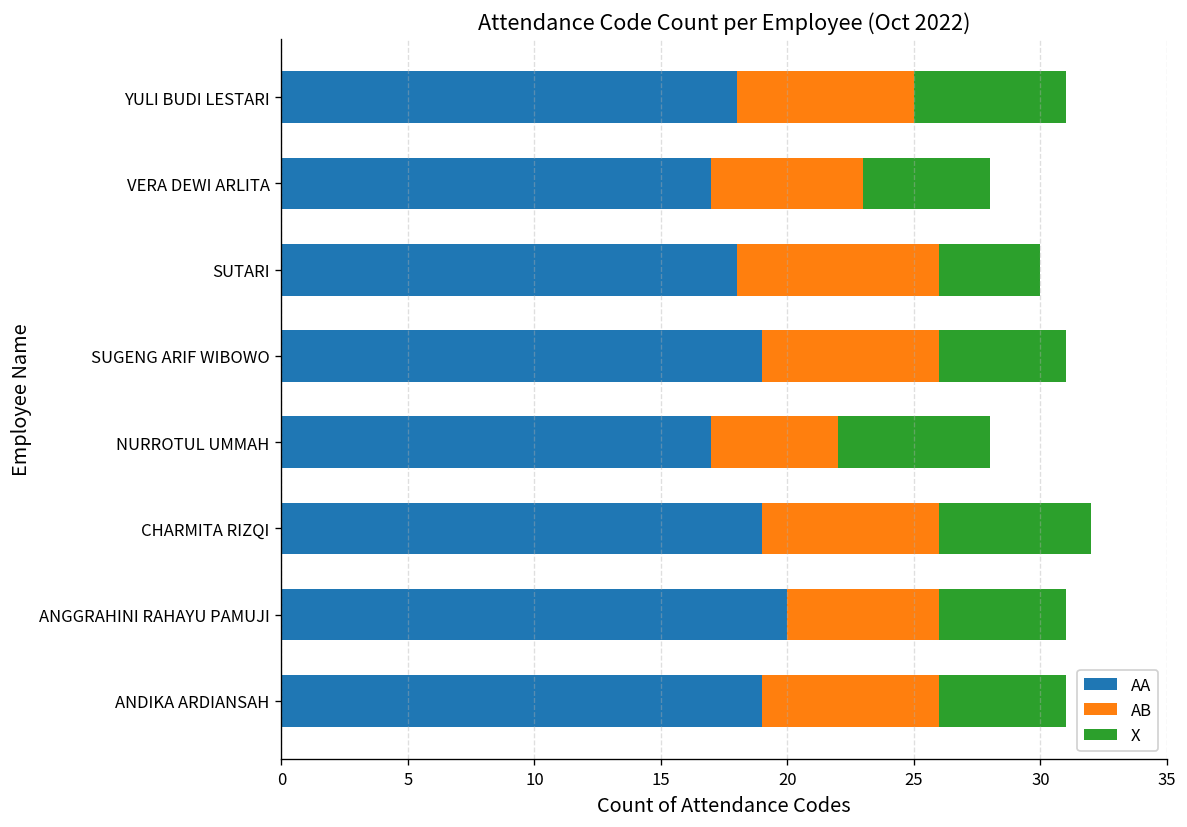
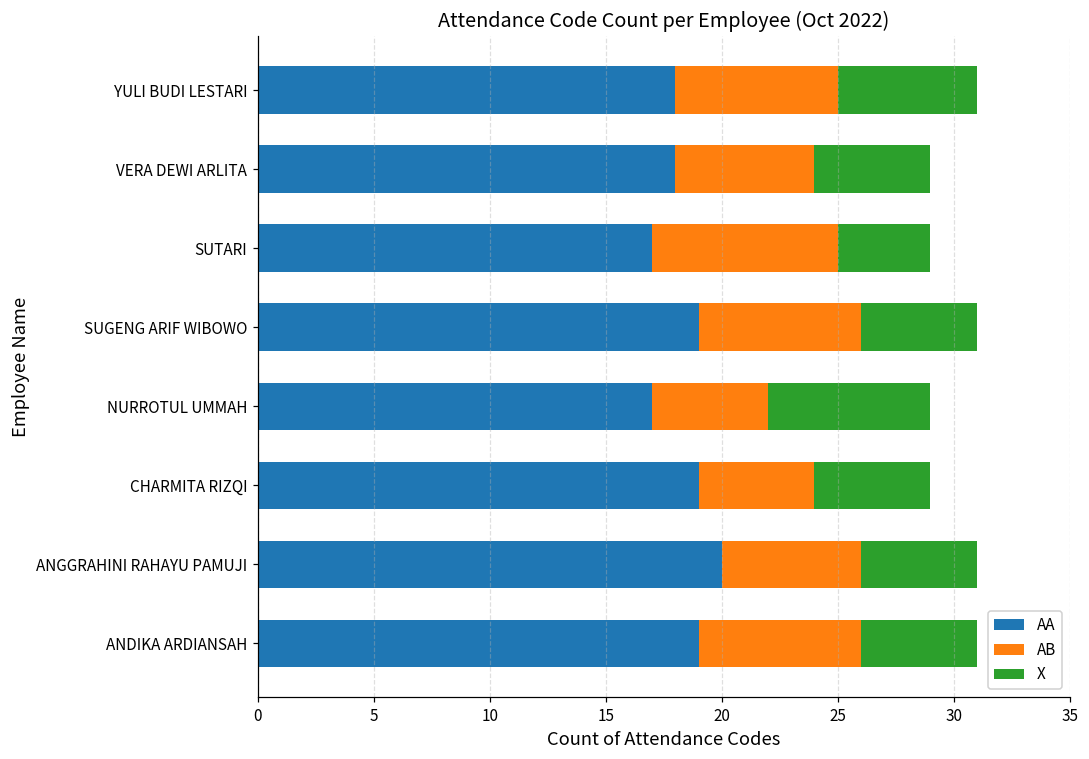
  {
    "AA": {
      "YULI BUDI LESTARI": 18,
-     "VERA DEWI ARLITA": 17,
-     "SUTARI": 18,
+     "VERA DEWI ARLITA": 18,
+     "SUTARI": 17,
      "SUGENG ARIF WIBOWO": 19,
      "NURROTUL UMMAH": 17,
      "CHARMITA RIZQI": 19,
      "ANGGRAHINI RAHAYU PAMUJI": 20,
      "ANDIKA ARDIANSAH": 19
    },
    "AB": {
      "YULI BUDI LESTARI": 7,
      "VERA DEWI ARLITA": 6,
      "SUTARI": 8,
      "SUGENG ARIF WIBOWO": 7,
      "NURROTUL UMMAH": 5,
-     "CHARMITA RIZQI": 7,
+     "CHARMITA RIZQI": 5,
      "ANGGRAHINI RAHAYU PAMUJI": 6,
      "ANDIKA ARDIANSAH": 7
    },
    "X": {
      "YULI BUDI LESTARI": 6,
      "VERA DEWI ARLITA": 5,
      "SUTARI": 4,
      "SUGENG ARIF WIBOWO": 5,
-     "NURROTUL UMMAH": 6,
-     "CHARMITA RIZQI": 6,
+     "NURROTUL UMMAH": 7,
+     "CHARMITA RIZQI": 5,
      "ANGGRAHINI RAHAYU PAMUJI": 5,
      "ANDIKA ARDIANSAH": 5
    }
  }
